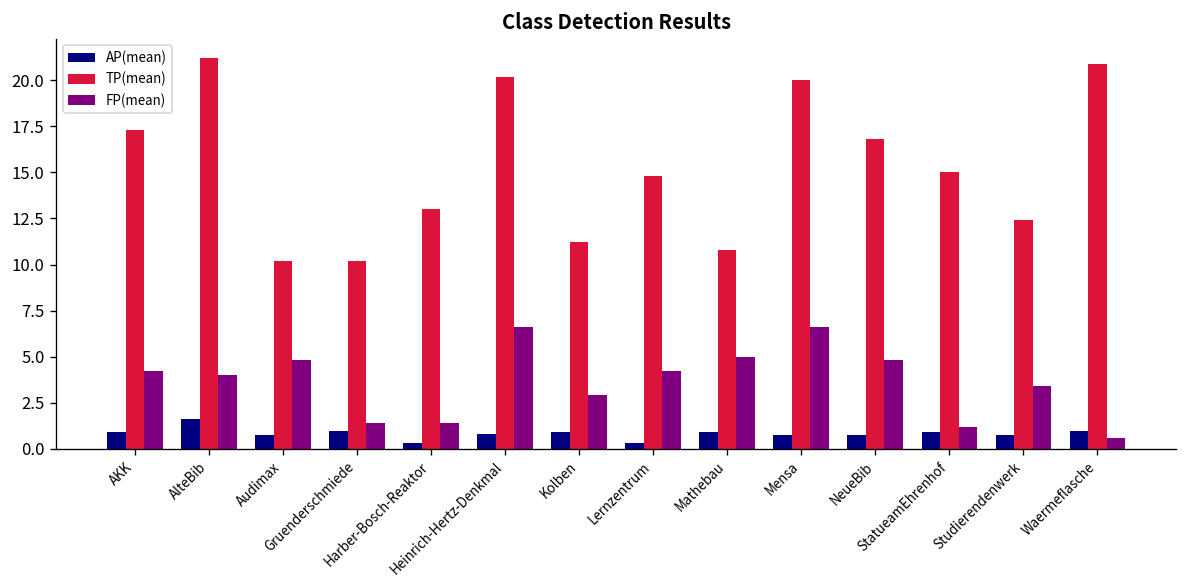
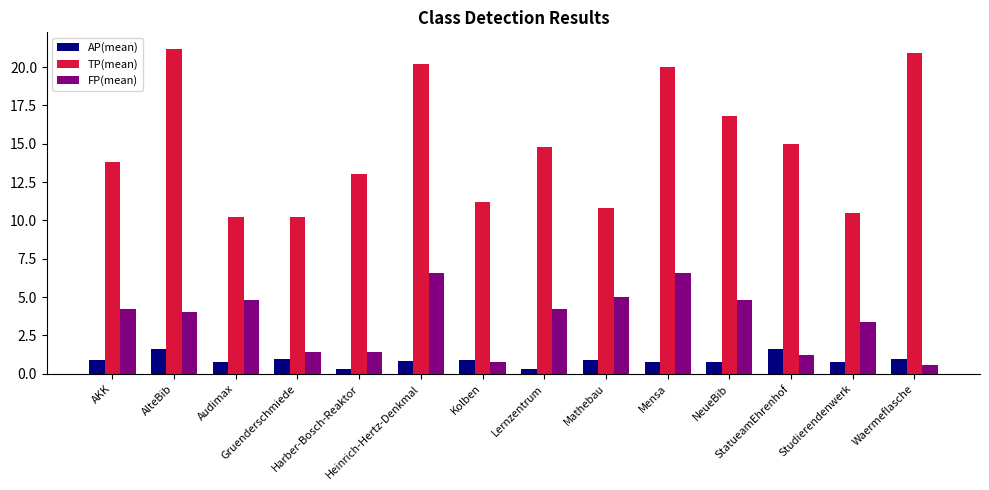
  {
    "AP(mean)": {
      "AKK": 0.9,
      "AlteBib": 1.6,
      "Audimax": 0.8,
      "Gruenderschmiede": 1.0,
      "Harber-Bosch-Reaktor": 0.3,
      "Heinrich-Hertz-Denkmal": 0.8,
      "Kolben": 0.9,
      "Lernzentrum": 0.3,
      "Mathebau": 0.9,
      "Mensa": 0.7,
      "NeueBib": 0.8,
-     "StatueamEhrenhof": 0.9,
+     "StatueamEhrenhof": 1.6,
      "Studierendenwerk": 0.8,
      "Waermeflasche": 1.0
    },
    "TP(mean)": {
-     "AKK": 17.3,
+     "AKK": 13.8,
      "AlteBib": 21.2,
      "Audimax": 10.2,
      "Gruenderschmiede": 10.2,
      "Harber-Bosch-Reaktor": 13.0,
      "Heinrich-Hertz-Denkmal": 20.2,
      "Kolben": 11.2,
      "Lernzentrum": 14.8,
      "Mathebau": 10.8,
      "Mensa": 20.0,
      "NeueBib": 16.8,
      "StatueamEhrenhof": 15.0,
-     "Studierendenwerk": 12.4,
+     "Studierendenwerk": 10.5,
      "Waermeflasche": 20.9
    },
    "FP(mean)": {
      "AKK": 4.2,
      "AlteBib": 4.0,
      "Audimax": 4.8,
      "Gruenderschmiede": 1.4,
      "Harber-Bosch-Reaktor": 1.4,
      "Heinrich-Hertz-Denkmal": 6.6,
-     "Kolben": 2.9,
+     "Kolben": 0.8,
      "Lernzentrum": 4.2,
      "Mathebau": 5.0,
      "Mensa": 6.6,
      "NeueBib": 4.8,
      "StatueamEhrenhof": 1.2,
      "Studierendenwerk": 3.4,
      "Waermeflasche": 0.6
    }
  }
